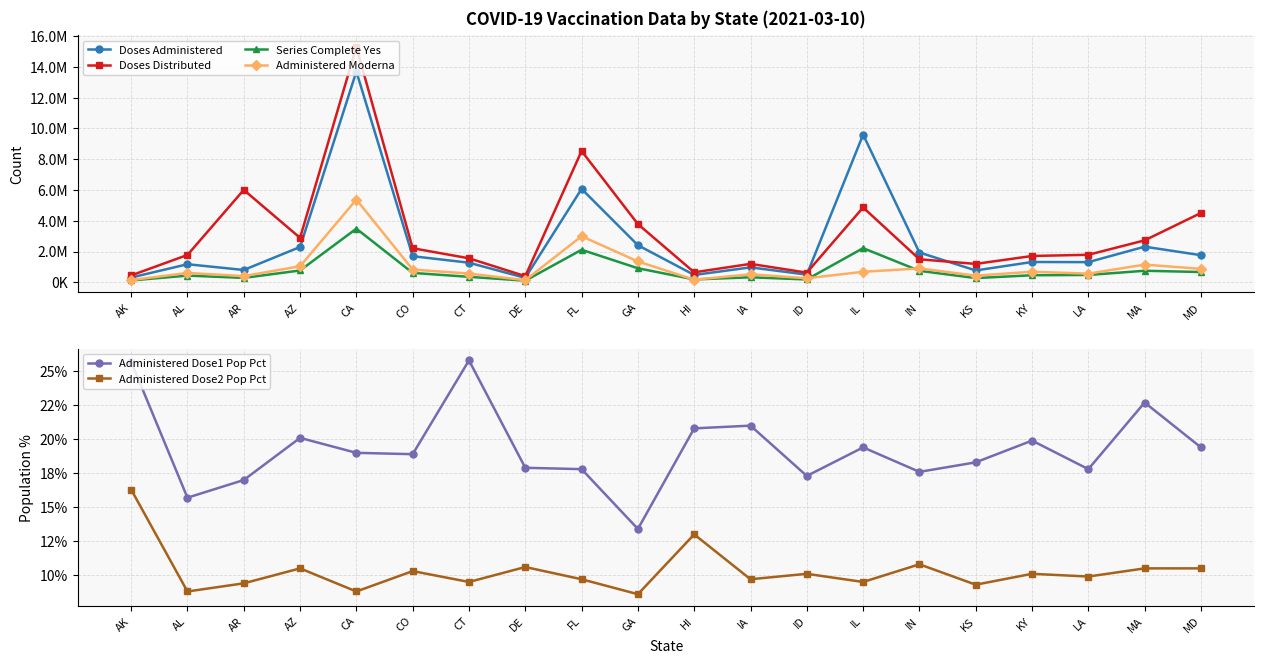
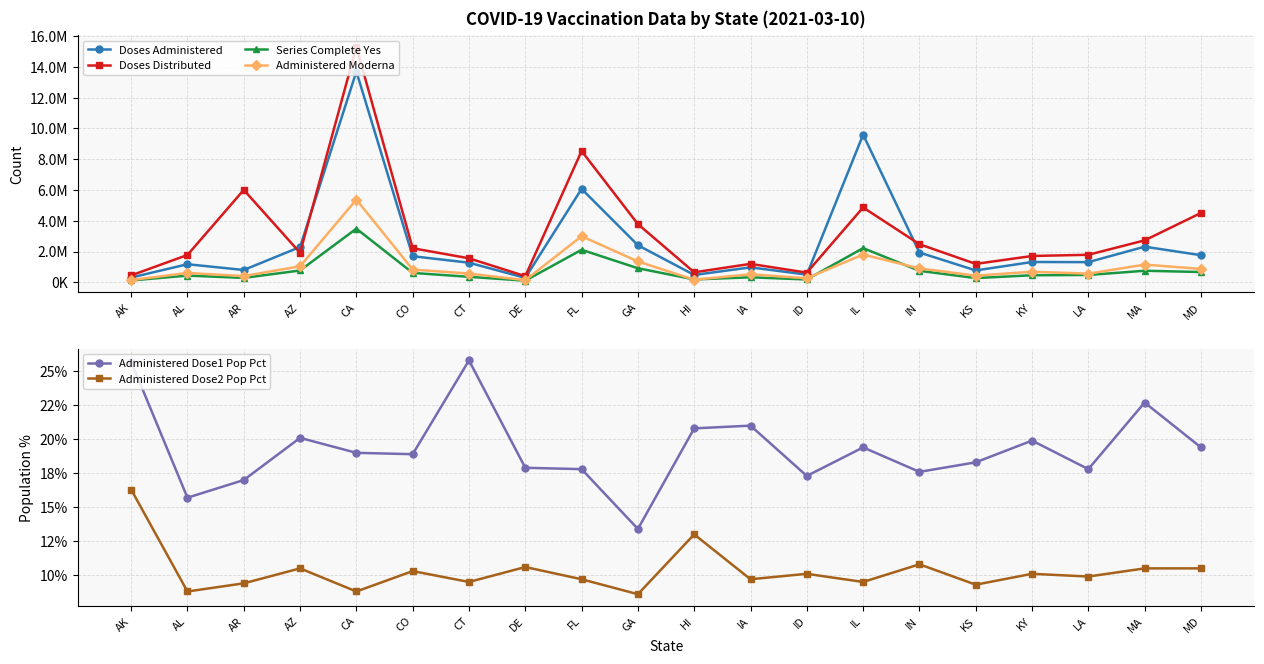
  {
    "COVID-19 Vaccination Data by State (2021-03-10)": {
      "Doses Administered": {
        "AL": 1200000,
        "AR": 800000,
        "AZ": 2300000,
        "CO": 1700000,
        "CT": 1300000,
        "FL": 6100000,
        "GA": 2400000,
        "HI": 500000,
        "IA": 1000000,
        "IL": 9600000,
        "IN": 1900000,
        "KS": 800000,
        "KY": 1300000,
        "LA": 1300000,
        "MA": 2300000,
        "MD": 1800000
      },
      "Doses Distributed": {
        "AL": 1800000,
        "AR": 6000000,
-       "AZ": 2900000,
+       "AZ": 1900000,
        "CO": 2200000,
        "CT": 1600000,
        "FL": 8500000,
        "GA": 3800000,
        "HI": 600000,
        "IA": 1200000,
        "IL": 4900000,
-       "IN": 1500000,
+       "IN": 2500000,
        "KS": 1200000,
        "KY": 1700000,
        "LA": 1800000,
        "MA": 2700000,
        "MD": 4500000
      },
      "Series Complete Yes": {
        "AL": 400000,
        "AZ": 800000,
        "CA": 3500000,
        "CO": 600000,
        "CT": 400000,
        "FL": 2100000,
        "GA": 900000,
        "IA": 300000,
        "IL": 2200000,
        "KY": 500000,
        "MA": 700000,
        "MD": 700000
      },
      "Administered Moderna": {
        "AL": 600000,
        "AZ": 1000000,
        "CA": 5400000,
        "CO": 800000,
        "CT": 600000,
        "FL": 3000000,
        "GA": 1400000,
        "IA": 500000,
-       "IL": 700000,
+       "IL": 1800000,
        "KY": 700000,
        "MA": 1100000,
        "MD": 900000
      }
    }
  }
